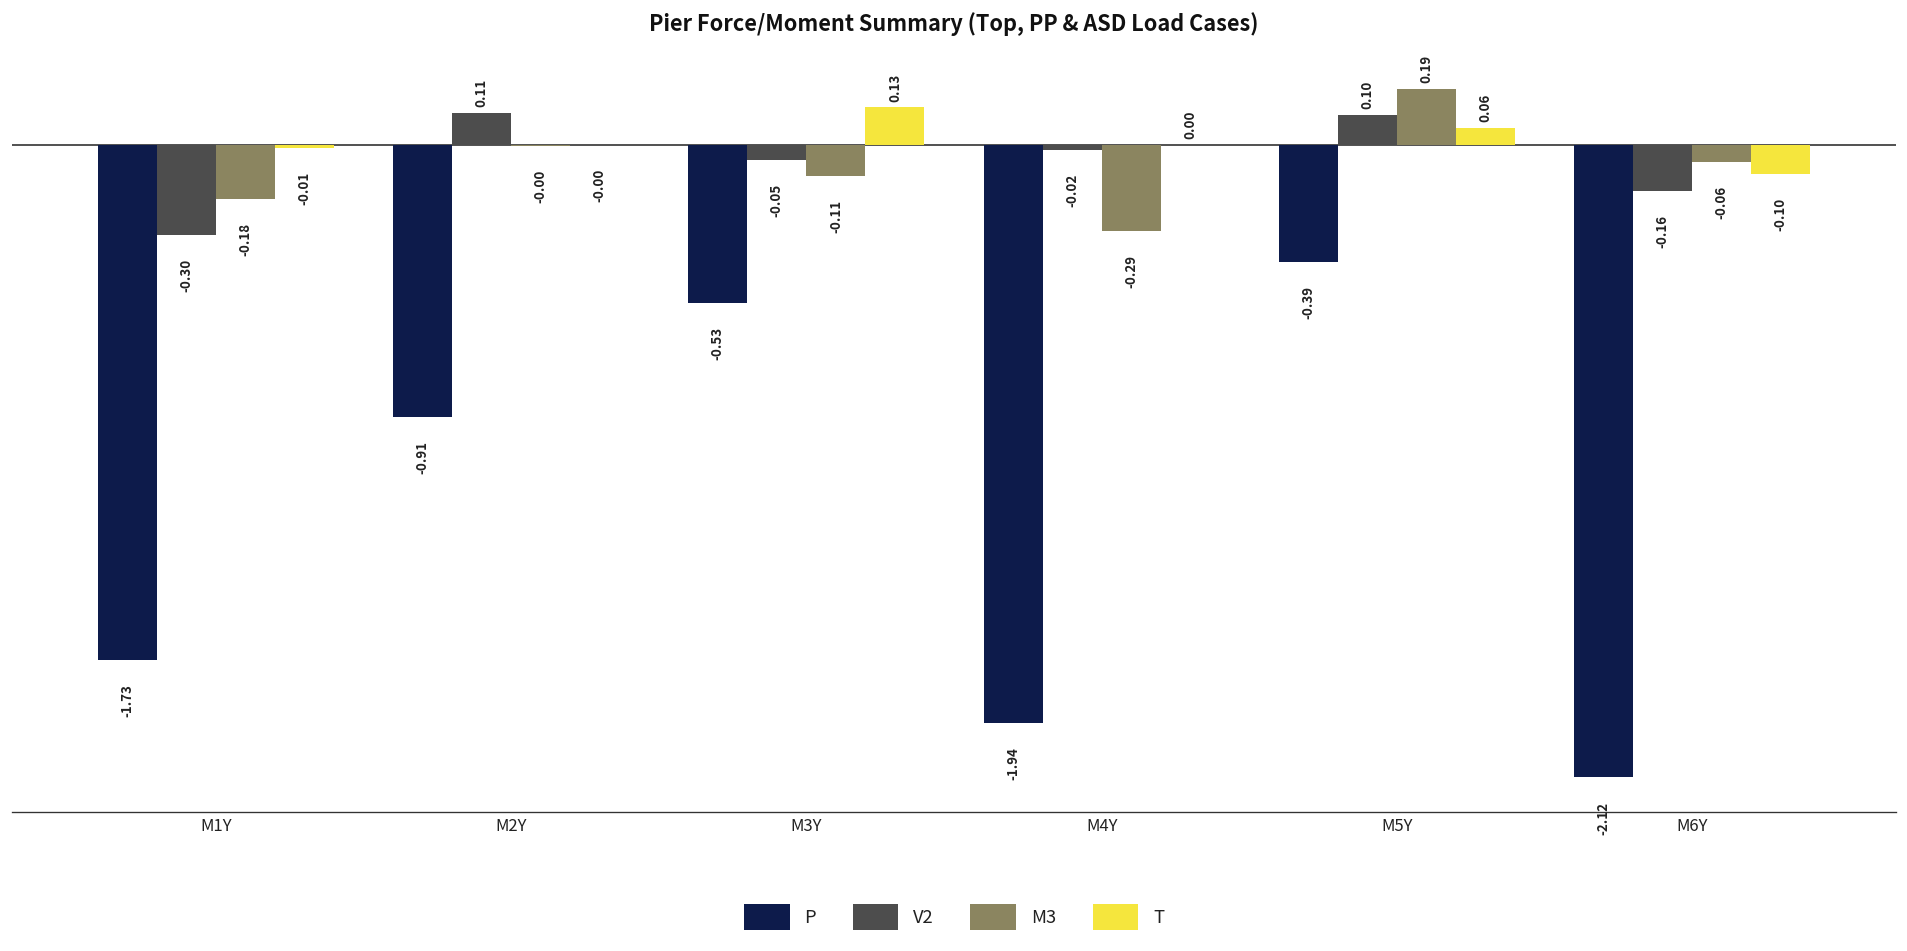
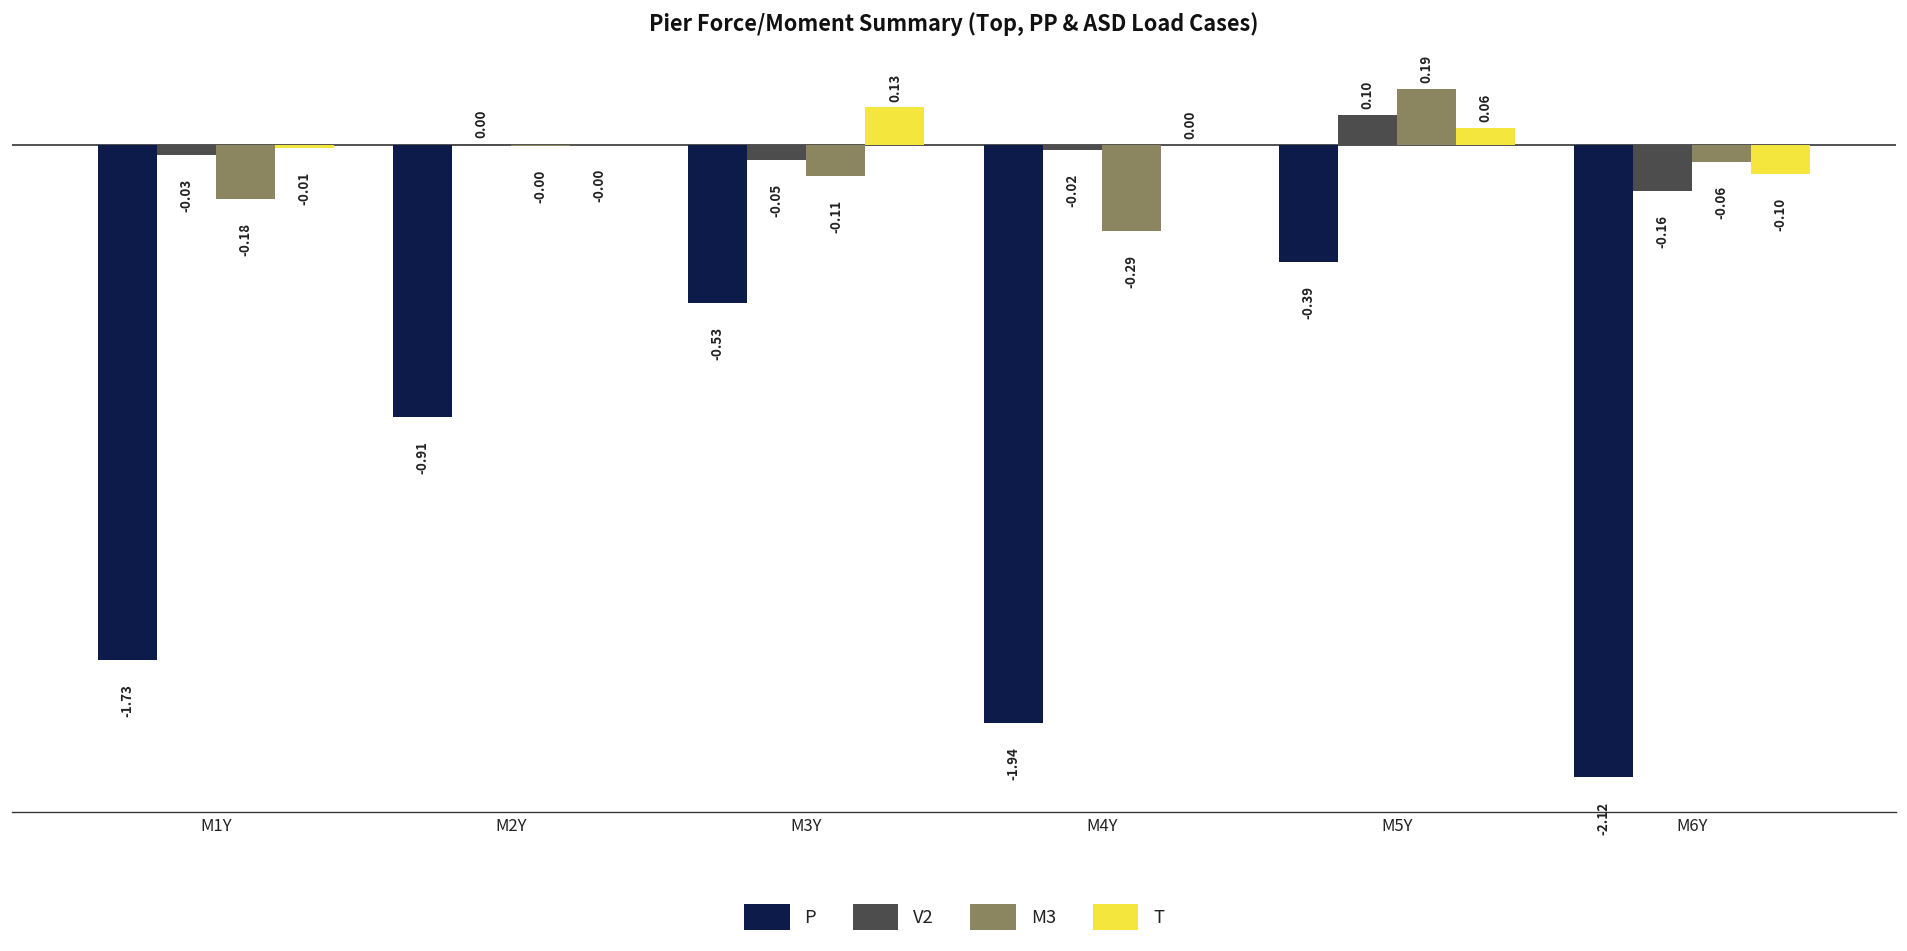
  {
    "P": {
      "M1Y": -1.73,
      "M2Y": -0.91,
      "M3Y": -0.53,
      "M4Y": -1.94,
      "M5Y": -0.39,
      "M6Y": -2.12
    },
    "V2": {
-     "M1Y": -0.30,
-     "M2Y": 0.11,
+     "M1Y": -0.03,
+     "M2Y": 0.00,
      "M3Y": -0.05,
      "M4Y": -0.02,
      "M5Y": 0.10,
      "M6Y": -0.16
    },
    "M3": {
      "M1Y": -0.18,
      "M2Y": -0.00,
      "M3Y": -0.11,
      "M4Y": -0.29,
      "M5Y": 0.19,
      "M6Y": -0.06
    },
    "T": {
      "M1Y": -0.01,
      "M2Y": -0.00,
      "M3Y": 0.13,
      "M4Y": 0.00,
      "M5Y": 0.06,
      "M6Y": -0.10
    }
  }
